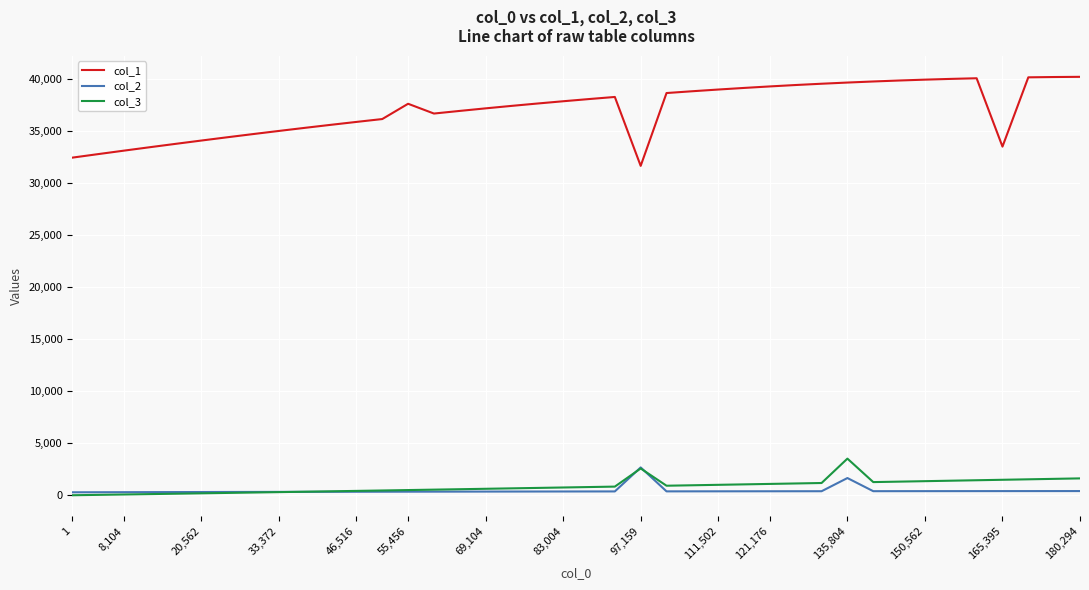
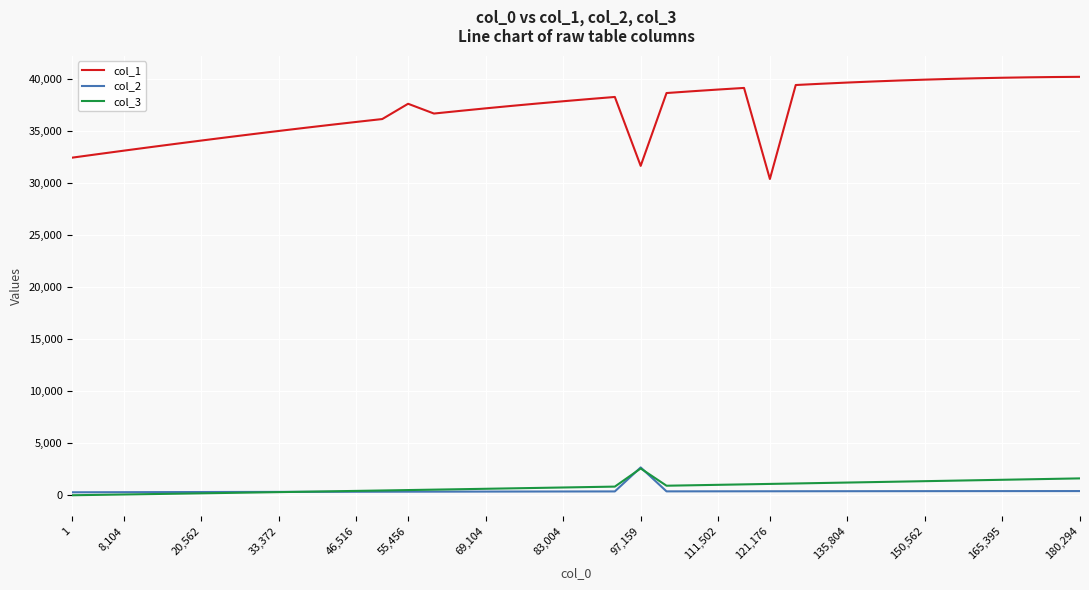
  {
    "col_1": {
      "8,104": "33,100",
      "20,562": "34,100",
      "33,372": "35,000",
      "46,516": "35,900",
      "55,456": "37,600",
      "69,104": "37,200",
      "83,004": "37,900",
      "97,159": "31,700",
      "111,502": "39,000",
-     "121,176": "39,300",
+     "121,176": "30,400",
      "135,804": "39,700",
      "150,562": "40,000",
-     "165,395": "33,500",
+     "165,395": "40,100",
      "180,294": "40,200"
    },
    "col_2": {
      "69,104": "400",
      "83,004": "400",
      "111,502": "400",
      "121,176": "400",
-     "135,804": "1,700",
+     "135,804": "400",
      "150,562": "400",
      "165,395": "400",
      "180,294": "400"
    },
    "col_3": {
      "69,104": "600",
      "83,004": "700",
      "111,502": "1,000",
      "121,176": "1,100",
-     "135,804": "3,500",
+     "135,804": "1,200",
      "150,562": "1,400",
      "165,395": "1,500",
      "180,294": "1,600"
    }
  }
